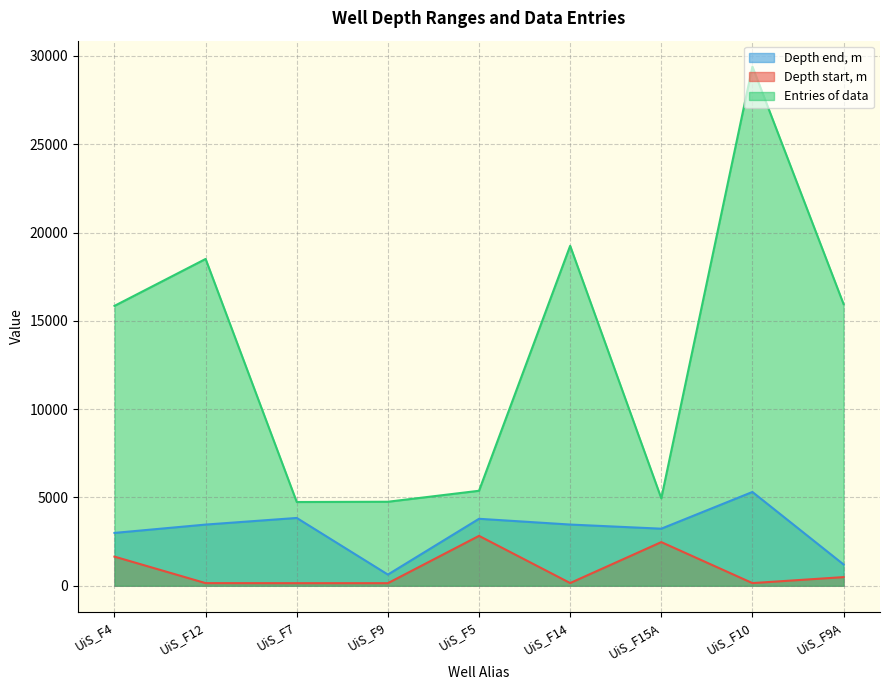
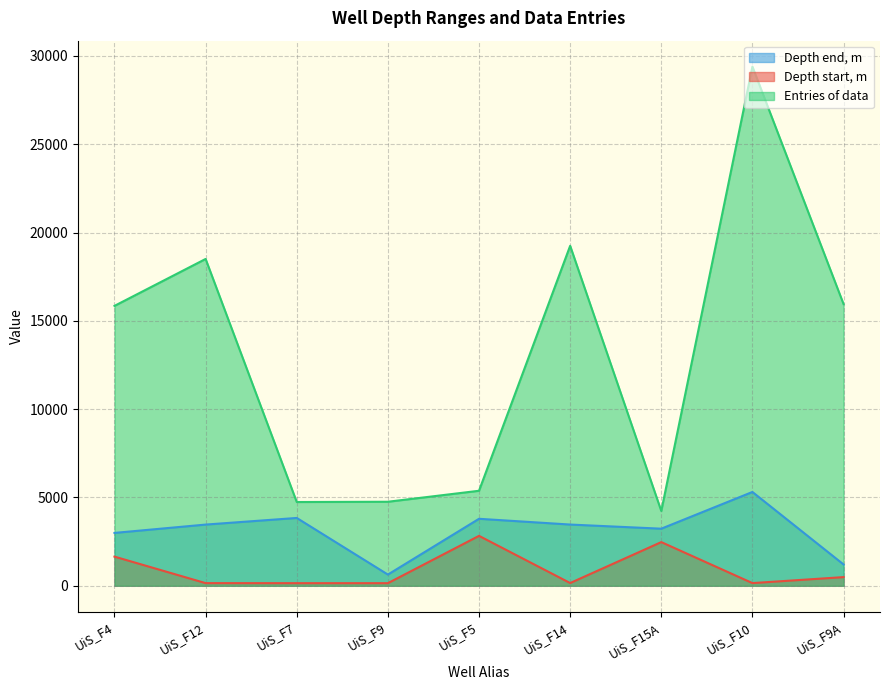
  {
    "Depth end, m": {
      "UiS_F4": 3000,
      "UiS_F12": 3500,
      "UiS_F7": 3800,
      "UiS_F9": 600,
      "UiS_F5": 3800,
      "UiS_F14": 3500,
      "UiS_F15A": 3200,
      "UiS_F10": 5300,
      "UiS_F9A": 1200
    },
    "Depth start, m": {
      "UiS_F4": 1600,
      "UiS_F12": 100,
      "UiS_F7": 100,
      "UiS_F9": 100,
      "UiS_F5": 2800,
      "UiS_F14": 200,
      "UiS_F15A": 2500,
      "UiS_F10": 200,
      "UiS_F9A": 500
    },
    "Entries of data": {
      "UiS_F4": 15800,
      "UiS_F12": 18500,
      "UiS_F7": 4700,
      "UiS_F9": 4800,
      "UiS_F5": 5400,
      "UiS_F14": 19300,
-     "UiS_F15A": 5000,
+     "UiS_F15A": 4200,
      "UiS_F9A": 16000
    }
  }
